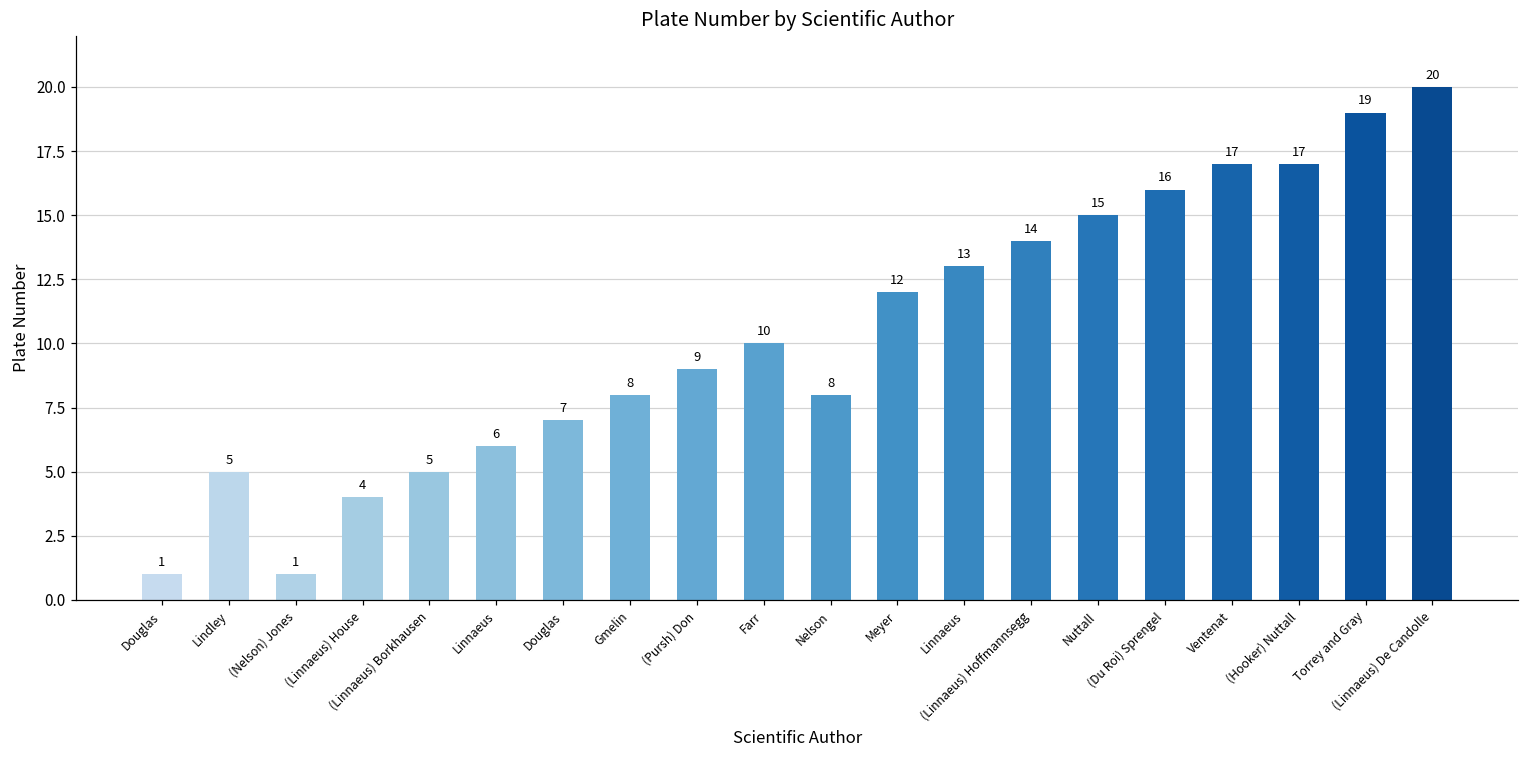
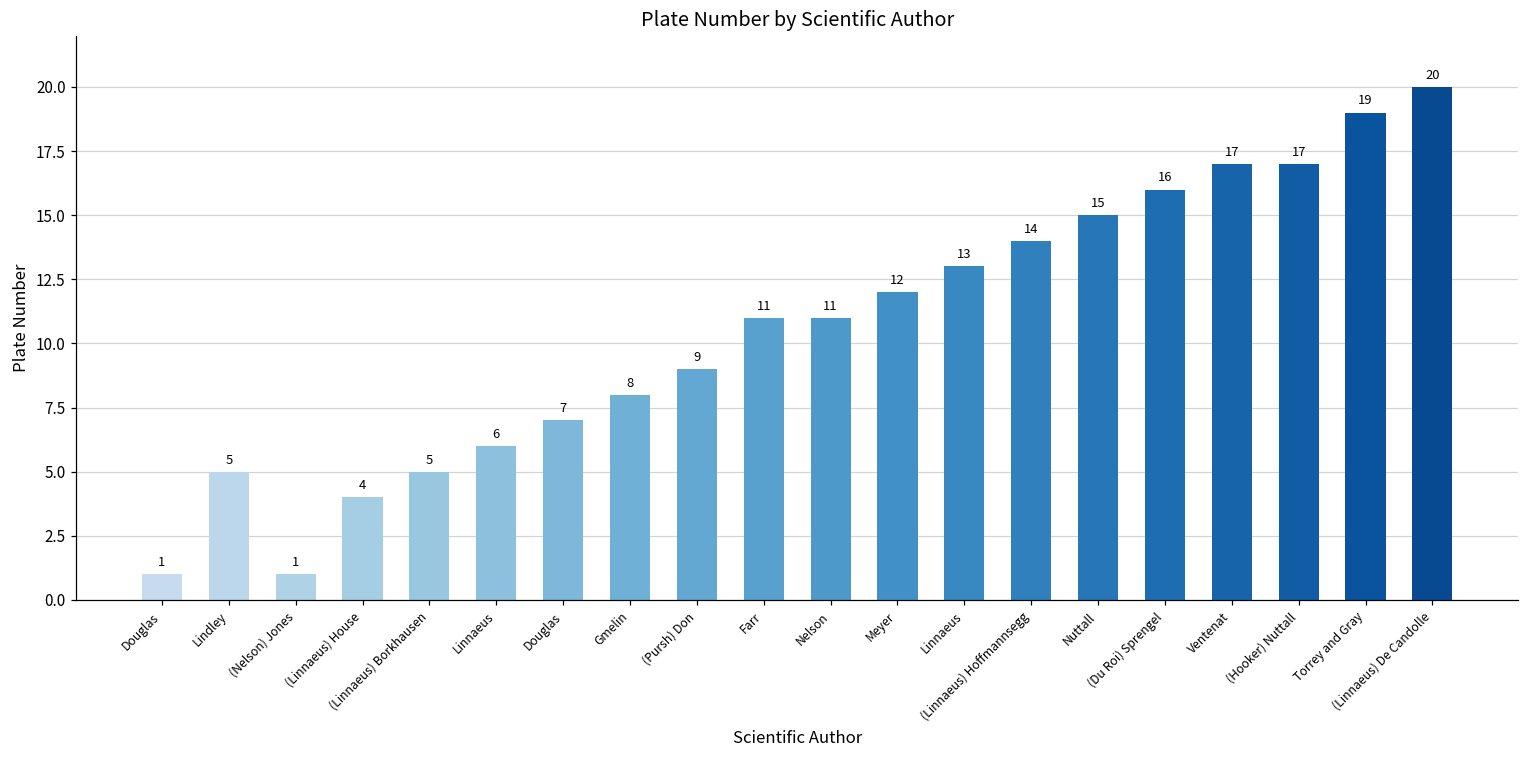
  {
    "Lindley": 5,
    "(Nelson) Jones": 1,
    "(Linnaeus) House": 4,
    "(Linnaeus) Borkhausen": 5,
    "Gmelin": 8,
    "(Pursh) Don": 9,
-   "Farr": 10,
-   "Nelson": 8,
+   "Farr": 11,
+   "Nelson": 11,
    "Meyer": 12,
    "(Linnaeus) Hoffmannsegg": 14,
    "Nuttall": 15,
    "(Du Roi) Sprengel": 16,
    "Ventenat": 17,
    "(Hooker) Nuttall": 17,
    "Torrey and Gray": 19,
    "(Linnaeus) De Candolle": 20
  }
